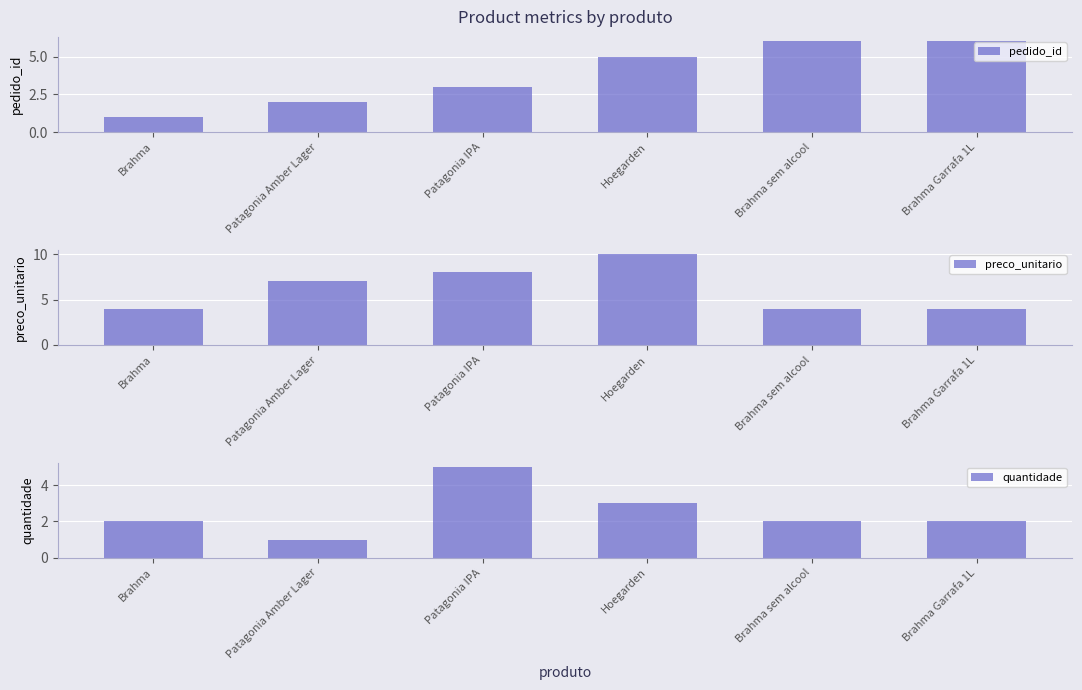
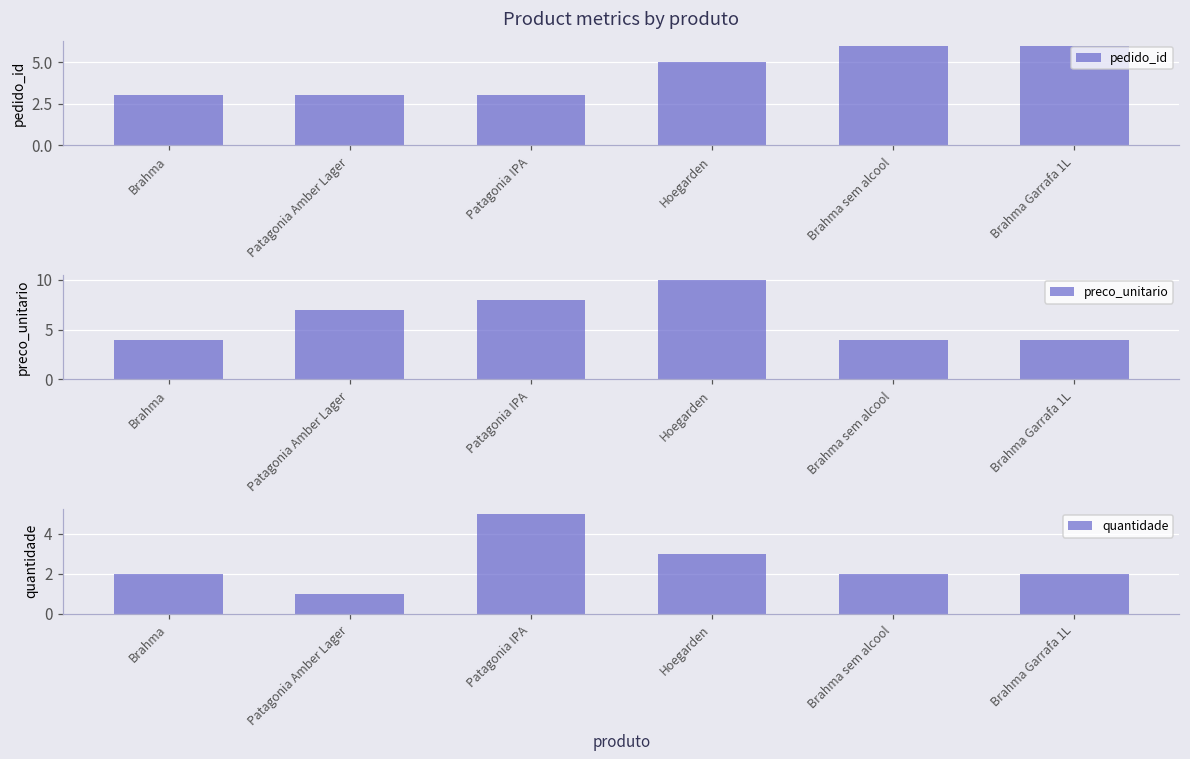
  {
    "Product metrics by produto": {
-     "Brahma": 1,
-     "Patagonia Amber Lager": 2,
+     "Brahma": 3,
+     "Patagonia Amber Lager": 3,
      "Patagonia IPA": 3,
      "Hoegarden": 5,
      "Brahma sem alcool": 6,
      "Brahma Garrafa 1L": 6
    }
  }
